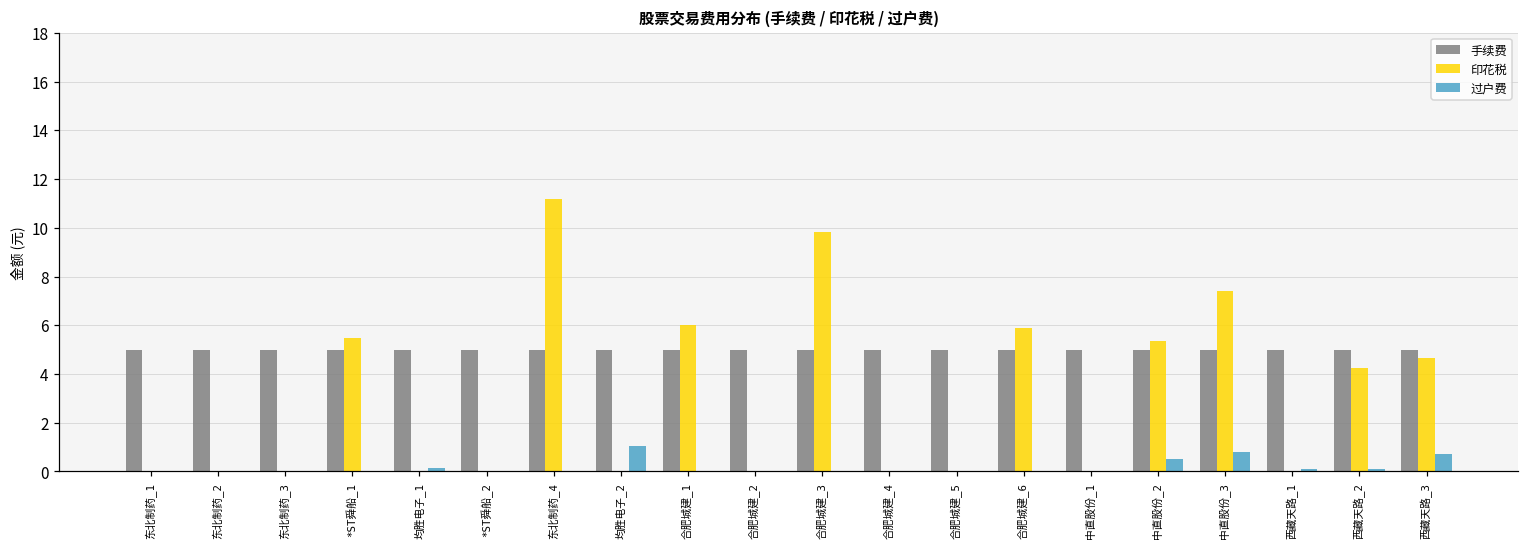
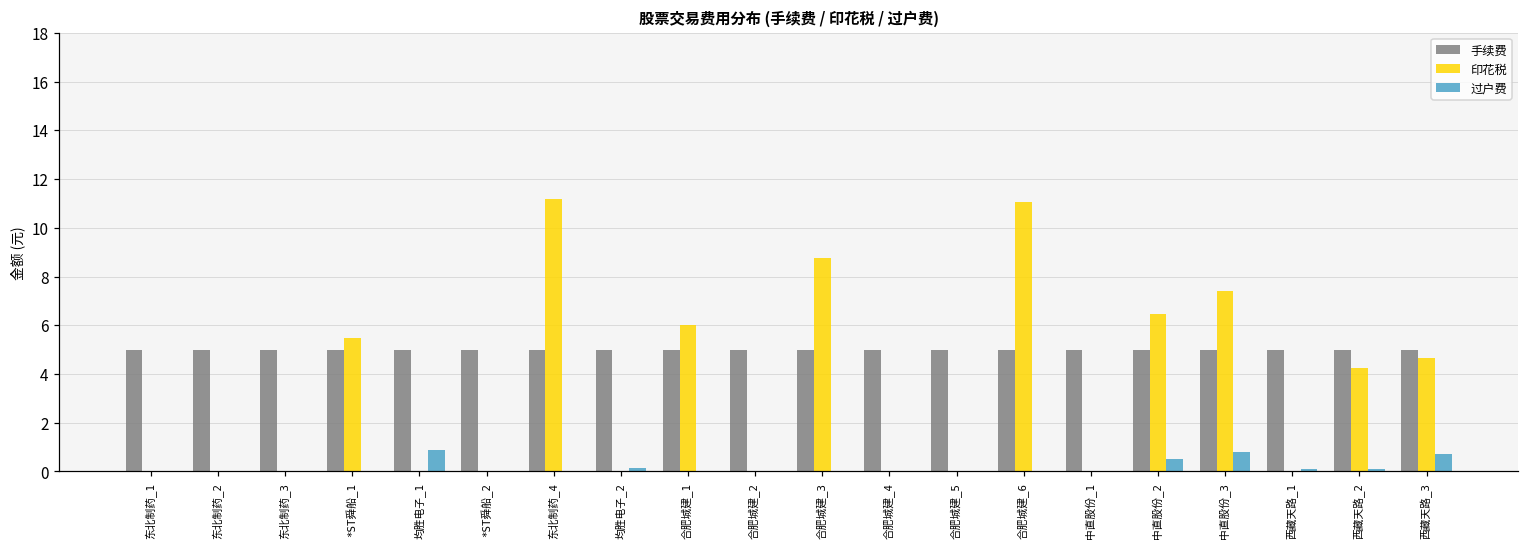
  {
    "手续费": {
      "东北制药_1": 5.0,
      "东北制药_2": 5.0,
      "东北制药_3": 5.0,
      "*ST舜船_1": 5.0,
      "均胜电子_1": 5.0,
      "*ST舜船_2": 5.0,
      "东北制药_4": 5.0,
      "均胜电子_2": 5.0,
      "合肥城建_1": 5.0,
      "合肥城建_2": 5.0,
      "合肥城建_3": 5.0,
      "合肥城建_4": 5.0,
      "合肥城建_5": 5.0,
      "合肥城建_6": 5.0,
      "中直股份_1": 5.0,
      "中直股份_2": 5.0,
      "中直股份_3": 5.0,
      "西藏天路_1": 5.0,
      "西藏天路_2": 5.0,
      "西藏天路_3": 5.0
    },
    "印花税": {
      "东北制药_1": 0.0,
      "东北制药_2": 0.0,
      "东北制药_3": 0.0,
      "*ST舜船_1": 5.5,
      "均胜电子_1": 0.0,
      "*ST舜船_2": 0.0,
      "东北制药_4": 11.2,
      "均胜电子_2": 0.0,
      "合肥城建_1": 6.0,
      "合肥城建_2": 0.0,
-     "合肥城建_3": 9.8,
+     "合肥城建_3": 8.7,
      "合肥城建_4": 0.0,
      "合肥城建_5": 0.0,
-     "合肥城建_6": 5.9,
+     "合肥城建_6": 11.1,
      "中直股份_1": 0.0,
-     "中直股份_2": 5.4,
+     "中直股份_2": 6.5,
      "中直股份_3": 7.4,
      "西藏天路_1": 0.0,
      "西藏天路_2": 4.3,
      "西藏天路_3": 4.7
    },
    "过户费": {
      "东北制药_1": 0.0,
      "东北制药_2": 0.0,
      "东北制药_3": 0.0,
      "*ST舜船_1": 0.0,
-     "均胜电子_1": 0.1,
+     "均胜电子_1": 0.9,
      "*ST舜船_2": 0.0,
      "东北制药_4": 0.0,
-     "均胜电子_2": 1.1,
+     "均胜电子_2": 0.1,
      "合肥城建_1": 0.0,
      "合肥城建_2": 0.0,
      "合肥城建_3": 0.0,
      "合肥城建_4": 0.0,
      "合肥城建_5": 0.0,
      "合肥城建_6": 0.0,
      "中直股份_1": 0.0,
      "中直股份_2": 0.5,
      "中直股份_3": 0.8,
      "西藏天路_3": 0.7
    }
  }
